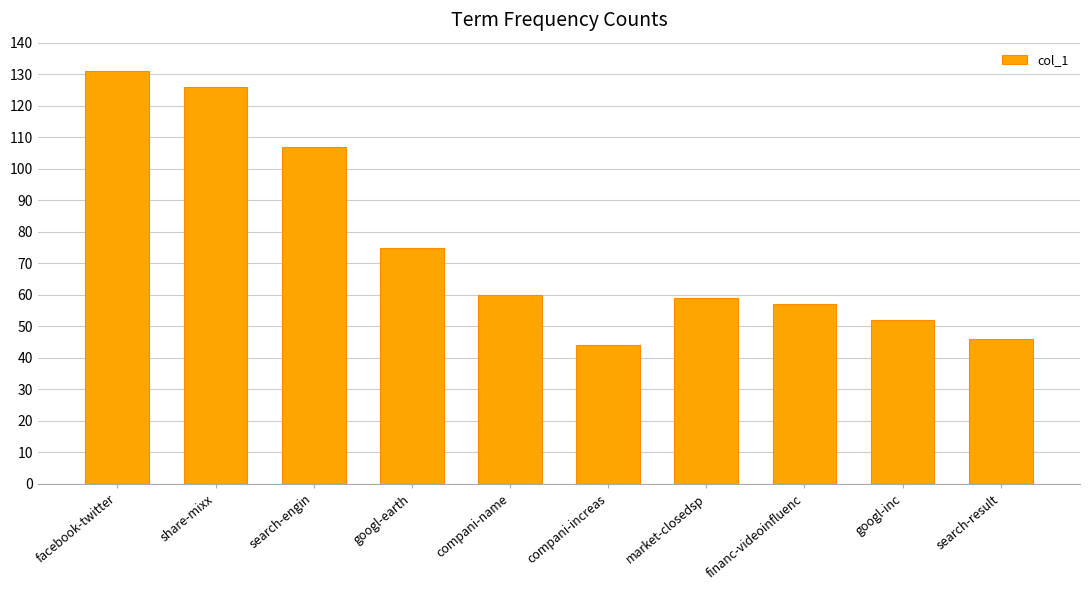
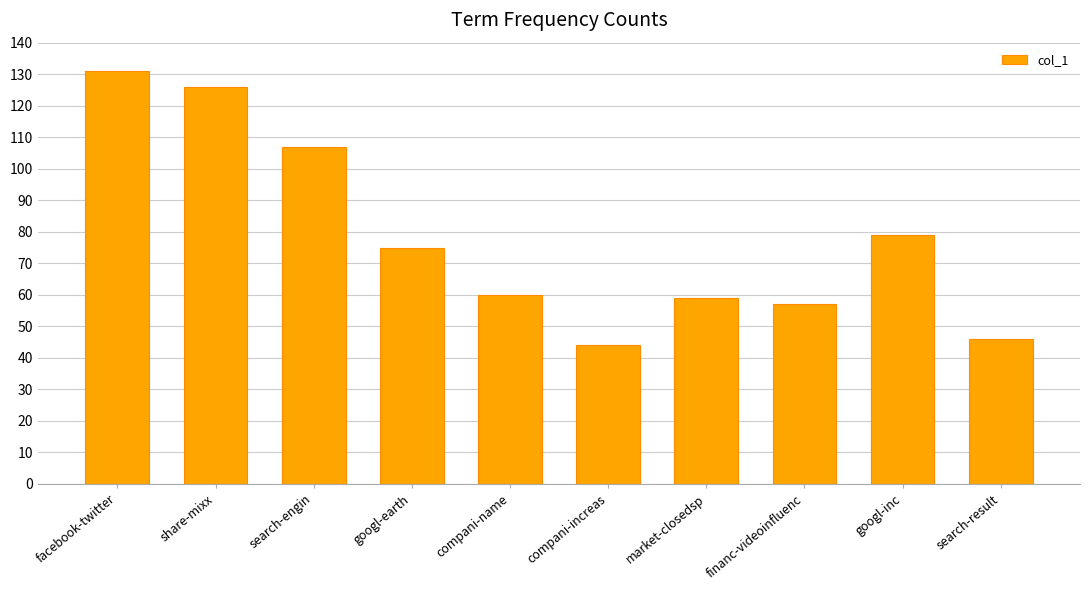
  {
    "facebook-twitter": 131,
    "share-mixx": 126,
    "search-engin": 107,
    "googl-earth": 75,
    "compani-name": 60,
    "compani-increas": 44,
    "market-closedsp": 59,
    "financ-videoinfluenc": 57,
-   "googl-inc": 52,
+   "googl-inc": 79,
    "search-result": 46
  }
